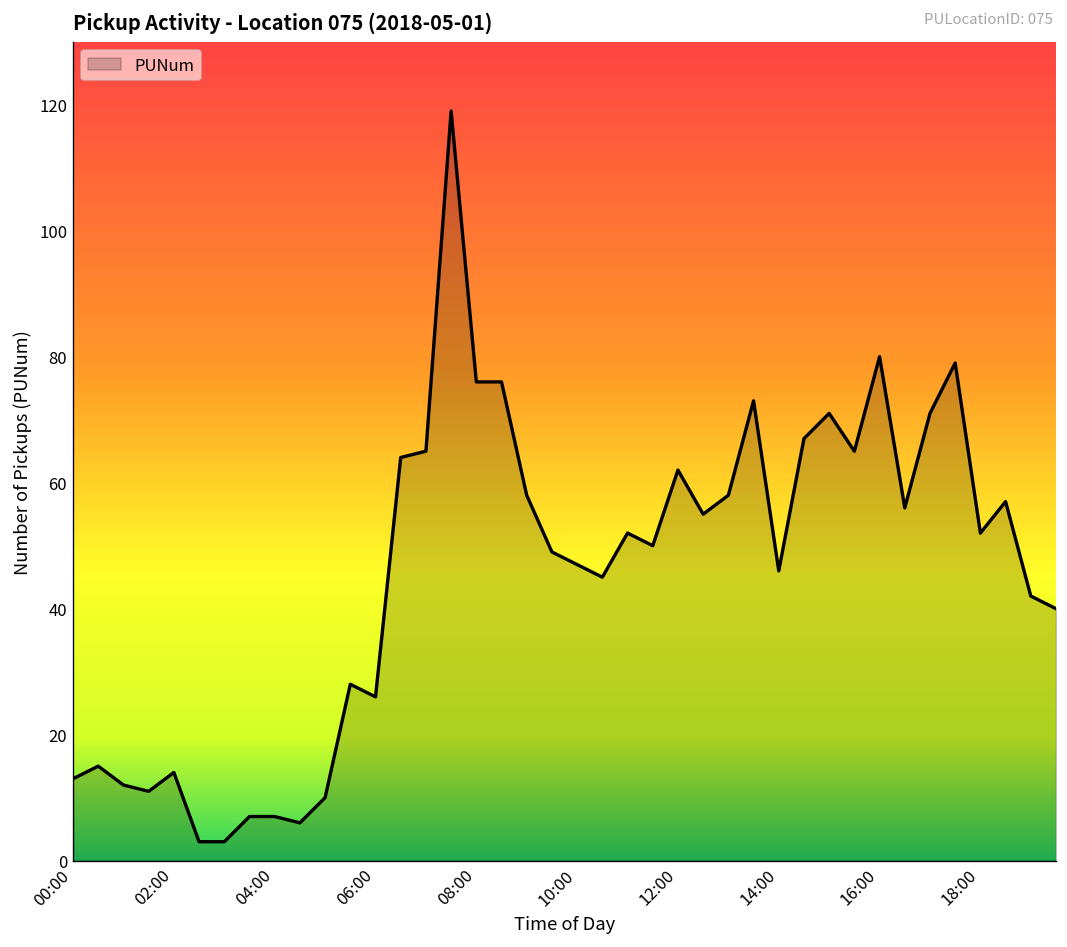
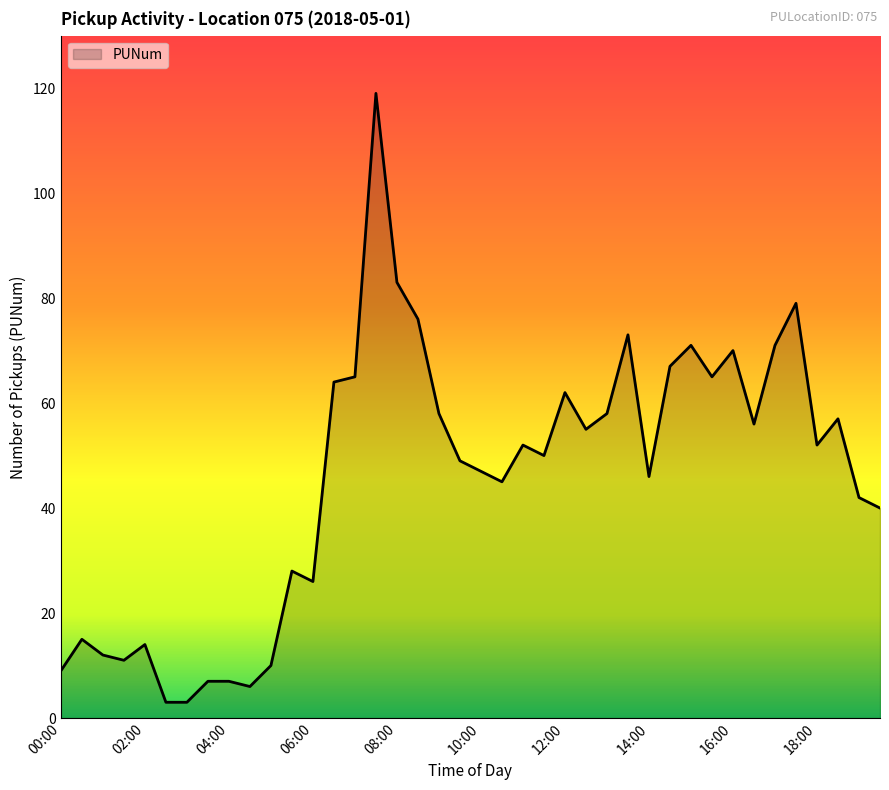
  {
-   "00:00": 13,
+   "00:00": 9,
    "02:00": 14,
    "04:00": 7,
    "06:00": 26,
-   "08:00": 76,
+   "08:00": 83,
    "10:00": 47,
    "12:00": 62,
    "14:00": 46,
-   "16:00": 80,
+   "16:00": 70,
    "18:00": 52
  }
